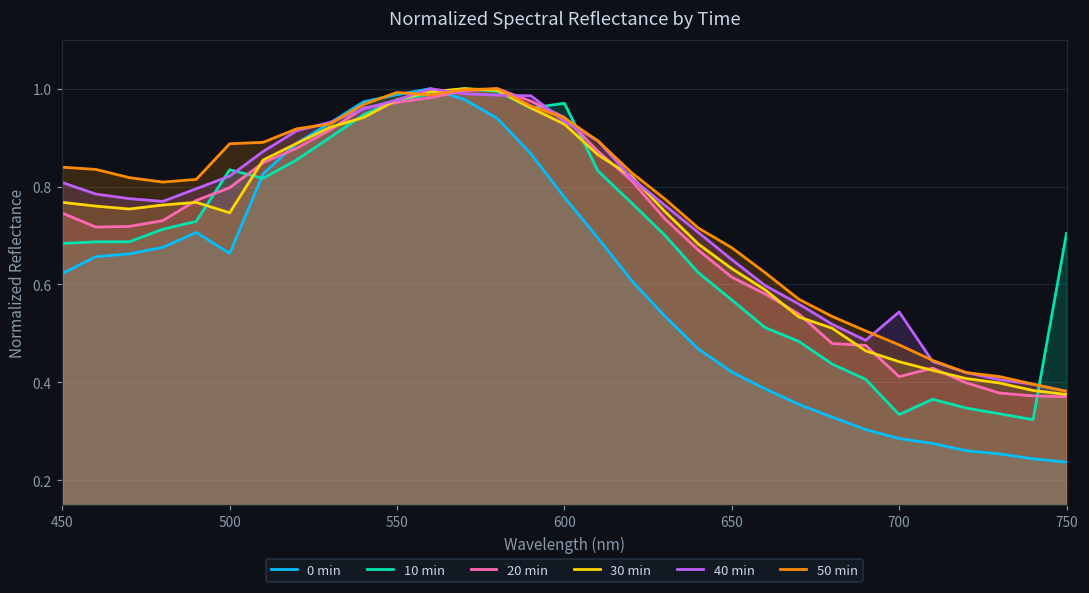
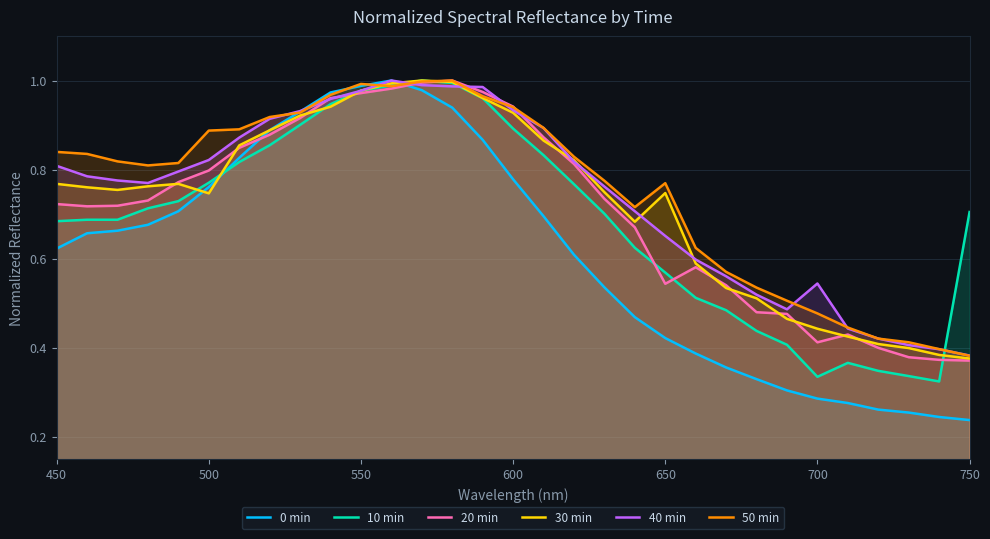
  {
    "0 min": {
      "450": 0.62,
-     "500": 0.66,
+     "500": 0.76,
      "600": 0.78,
      "650": 0.42,
      "700": 0.29,
      "750": 0.24
    },
    "10 min": {
      "450": 0.68,
-     "500": 0.83,
-     "600": 0.97,
+     "500": 0.77,
+     "600": 0.89,
      "650": 0.57,
      "700": 0.33,
      "750": 0.70
    },
    "20 min": {
-     "450": 0.75,
+     "450": 0.72,
      "500": 0.80,
-     "650": 0.61,
+     "650": 0.54,
      "700": 0.41
    },
    "30 min": {
      "450": 0.77,
      "500": 0.75,
-     "650": 0.63,
+     "650": 0.75,
      "700": 0.44
    },
    "40 min": {
      "450": 0.81,
      "500": 0.82,
      "650": 0.65,
      "700": 0.54
    },
    "50 min": {
      "450": 0.84,
      "500": 0.89,
-     "650": 0.68,
+     "650": 0.77,
      "700": 0.48
    }
  }
